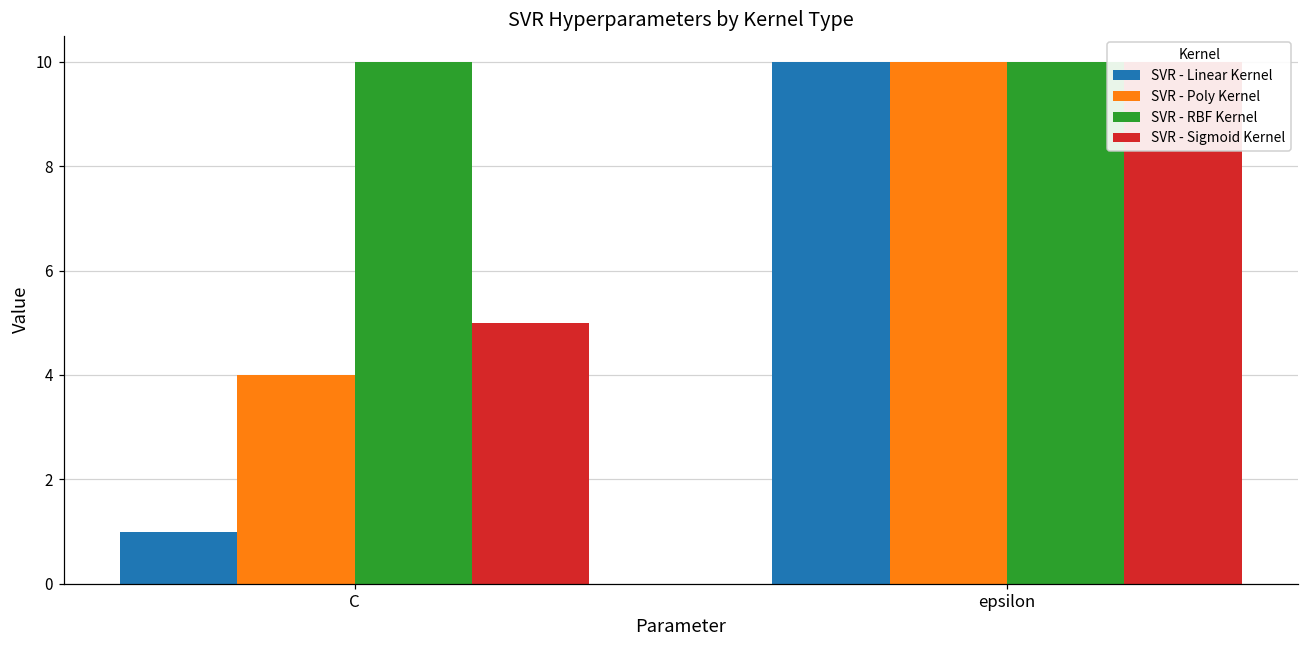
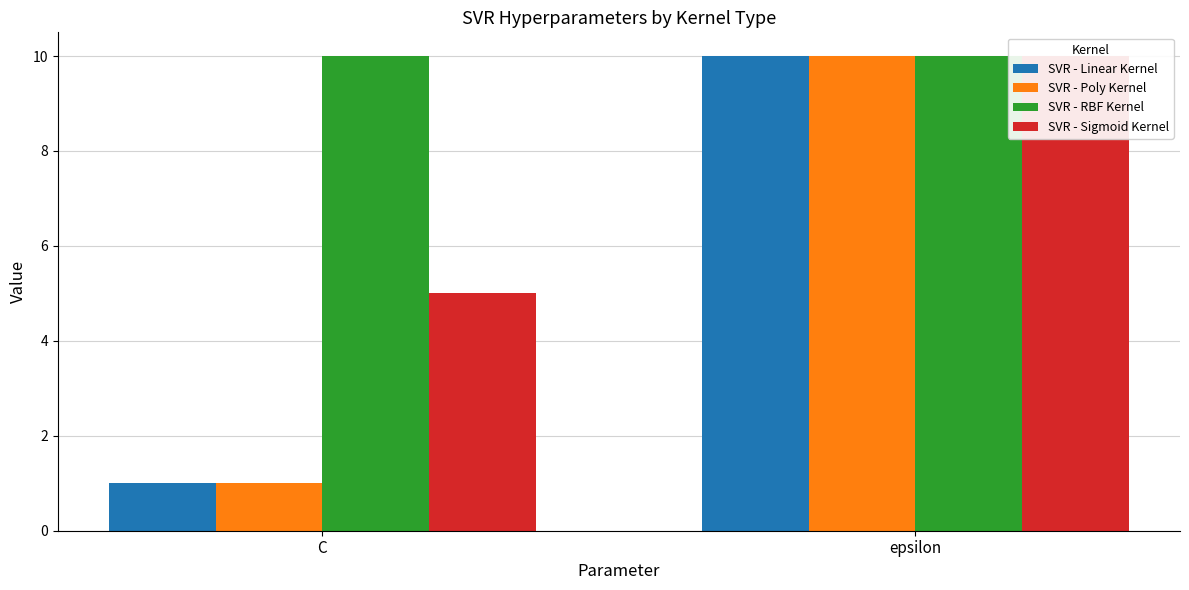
  {
    "SVR - Linear Kernel": {
      "C": 1,
      "epsilon": 10
    },
    "SVR - Poly Kernel": {
-     "C": 4,
+     "C": 1,
      "epsilon": 10
    },
    "SVR - RBF Kernel": {
      "C": 10,
      "epsilon": 10
    },
    "SVR - Sigmoid Kernel": {
      "C": 5
    }
  }
